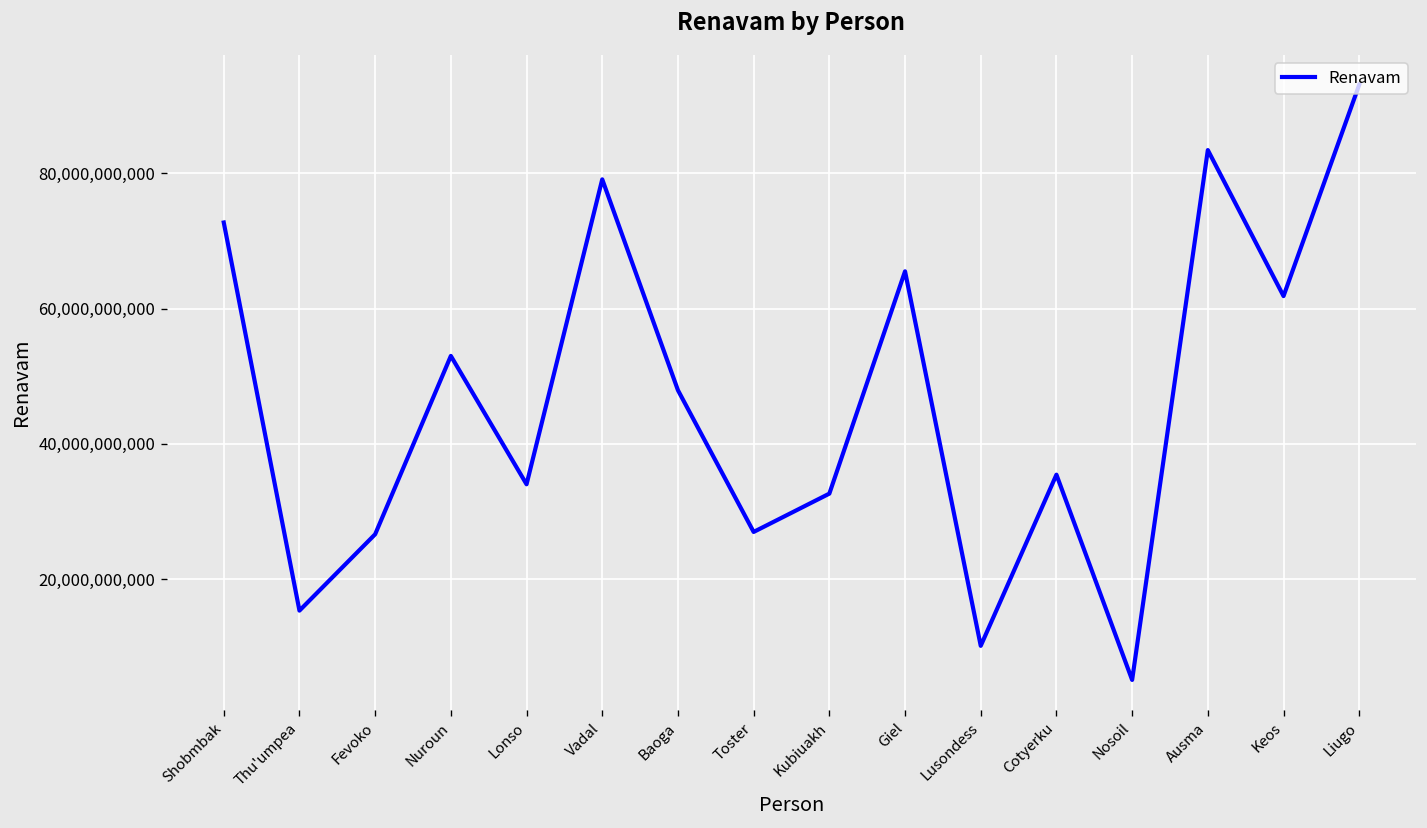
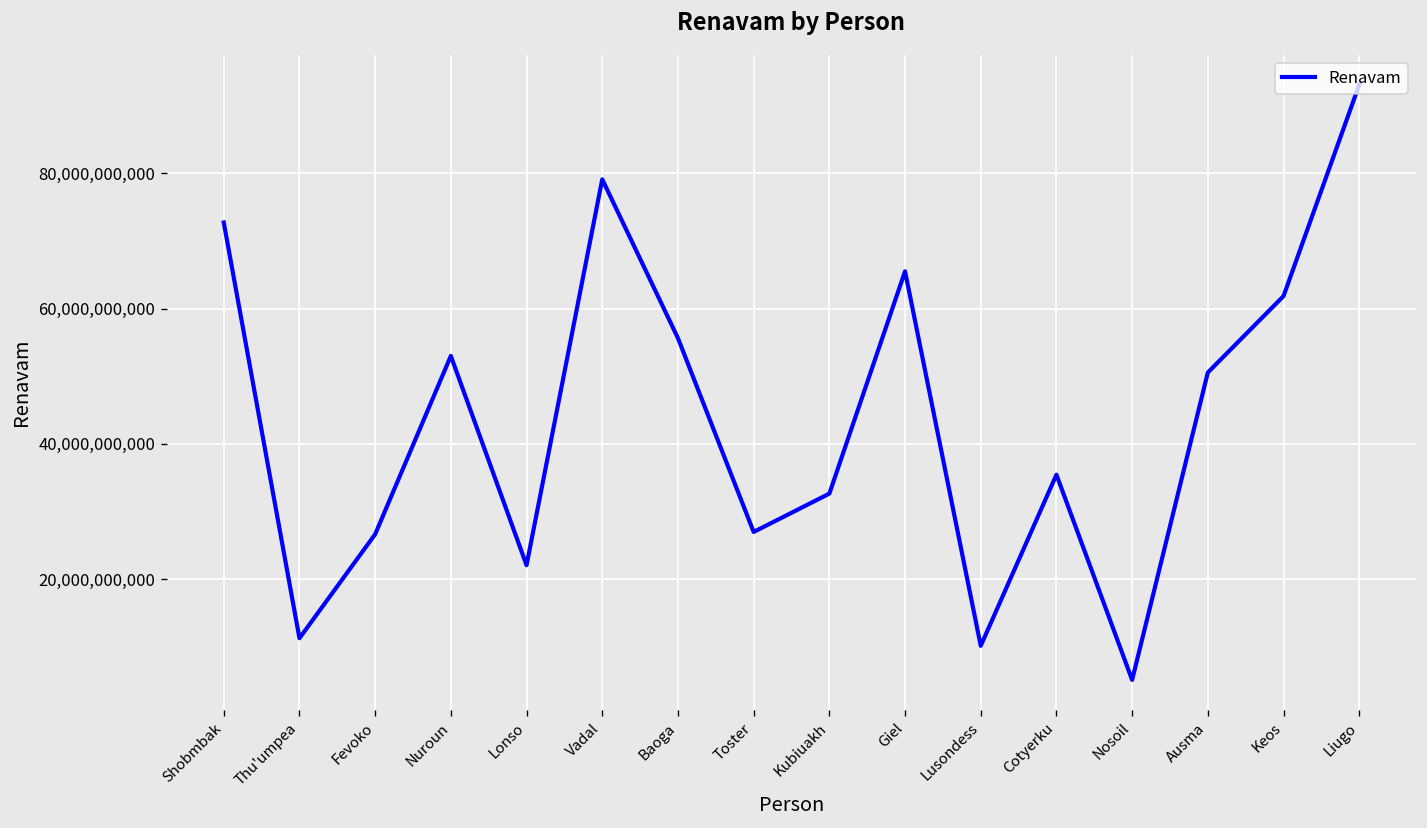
  {
    "Shobmbak": "73,000,000,000",
-   "Thu'umpea": "15,000,000,000",
+   "Thu'umpea": "11,000,000,000",
    "Fevoko": "27,000,000,000",
    "Nuroun": "53,000,000,000",
-   "Lonso": "34,000,000,000",
+   "Lonso": "22,000,000,000",
    "Vadal": "79,000,000,000",
-   "Baoga": "48,000,000,000",
+   "Baoga": "56,000,000,000",
    "Toster": "27,000,000,000",
    "Kubiuakh": "33,000,000,000",
    "Giel": "66,000,000,000",
    "Lusondess": "10,000,000,000",
    "Cotyerku": "35,000,000,000",
    "Nosoil": "5,000,000,000",
-   "Ausma": "83,000,000,000",
+   "Ausma": "51,000,000,000",
    "Keos": "62,000,000,000"
  }
